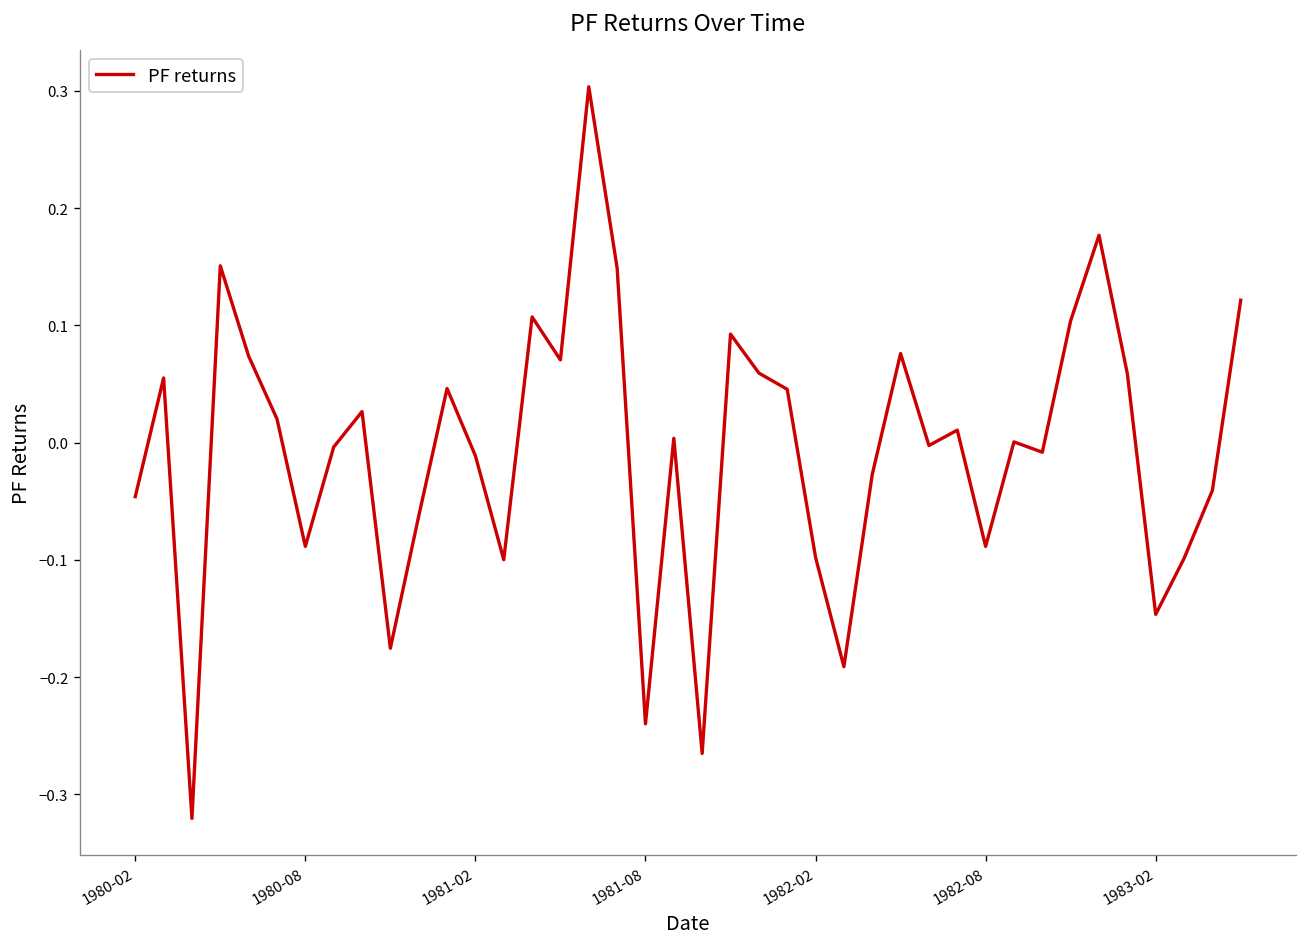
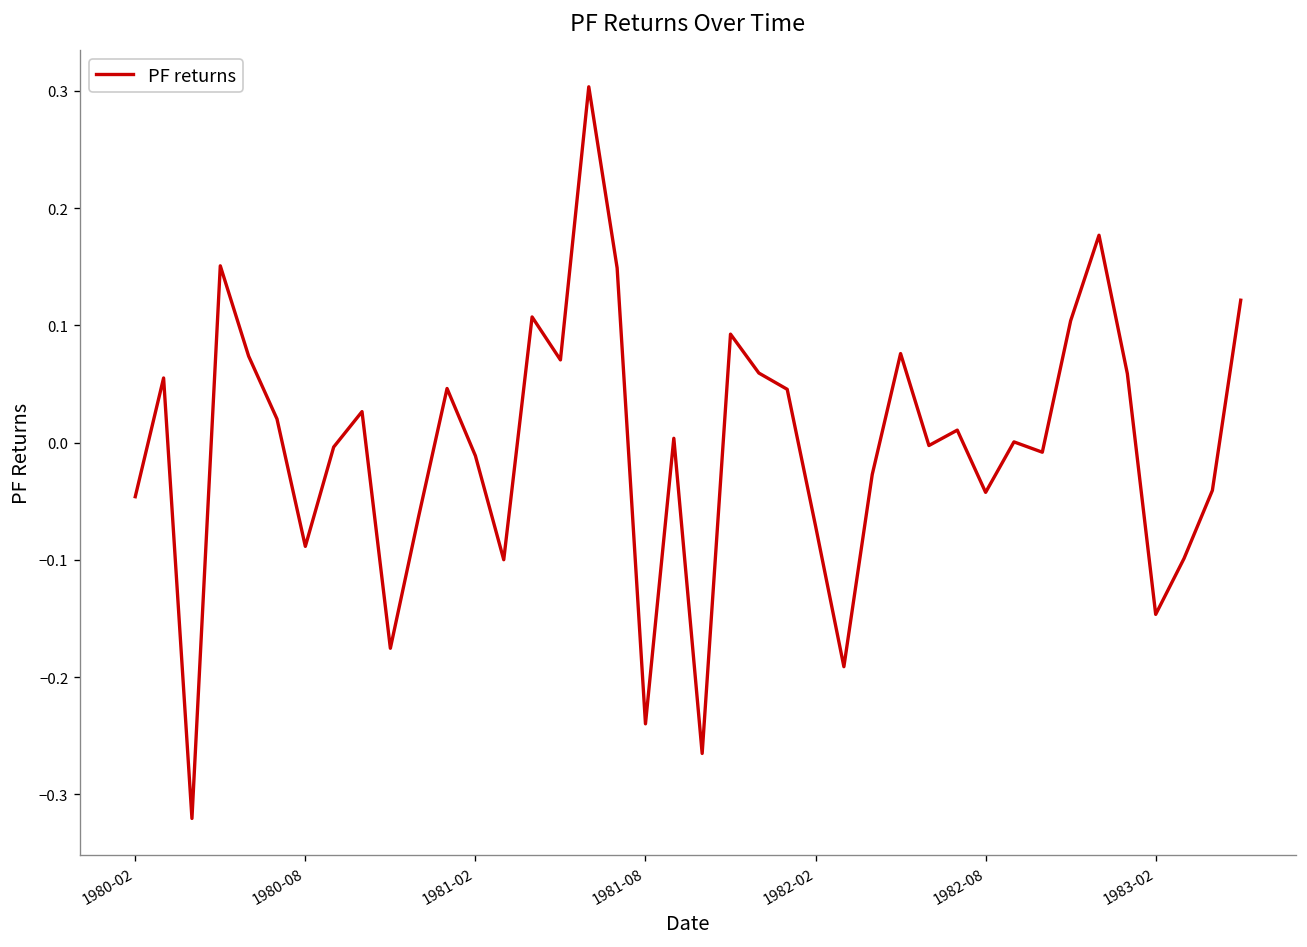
  {
    "1980-02": -0.05,
    "1980-08": -0.09,
    "1981-02": -0.01,
    "1981-08": -0.24,
-   "1982-02": -0.10,
-   "1982-08": -0.09,
+   "1982-02": -0.07,
+   "1982-08": -0.04,
    "1983-02": -0.15
  }
